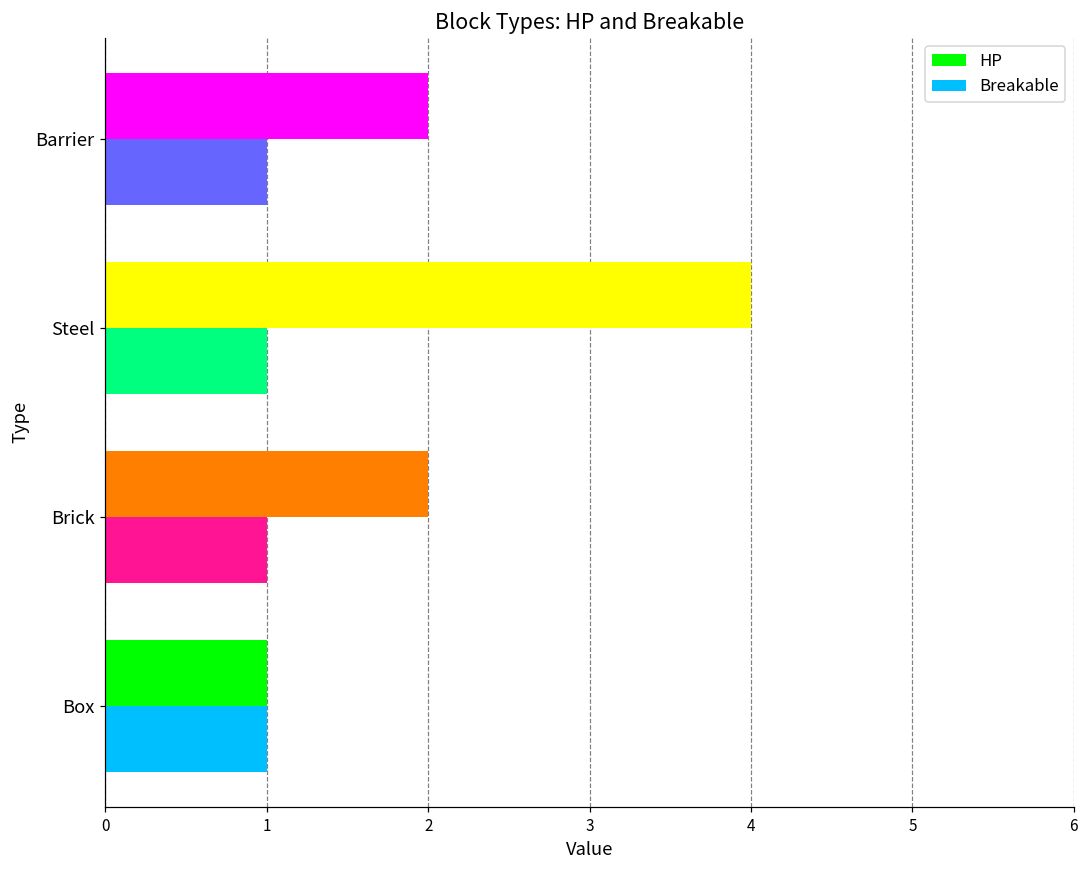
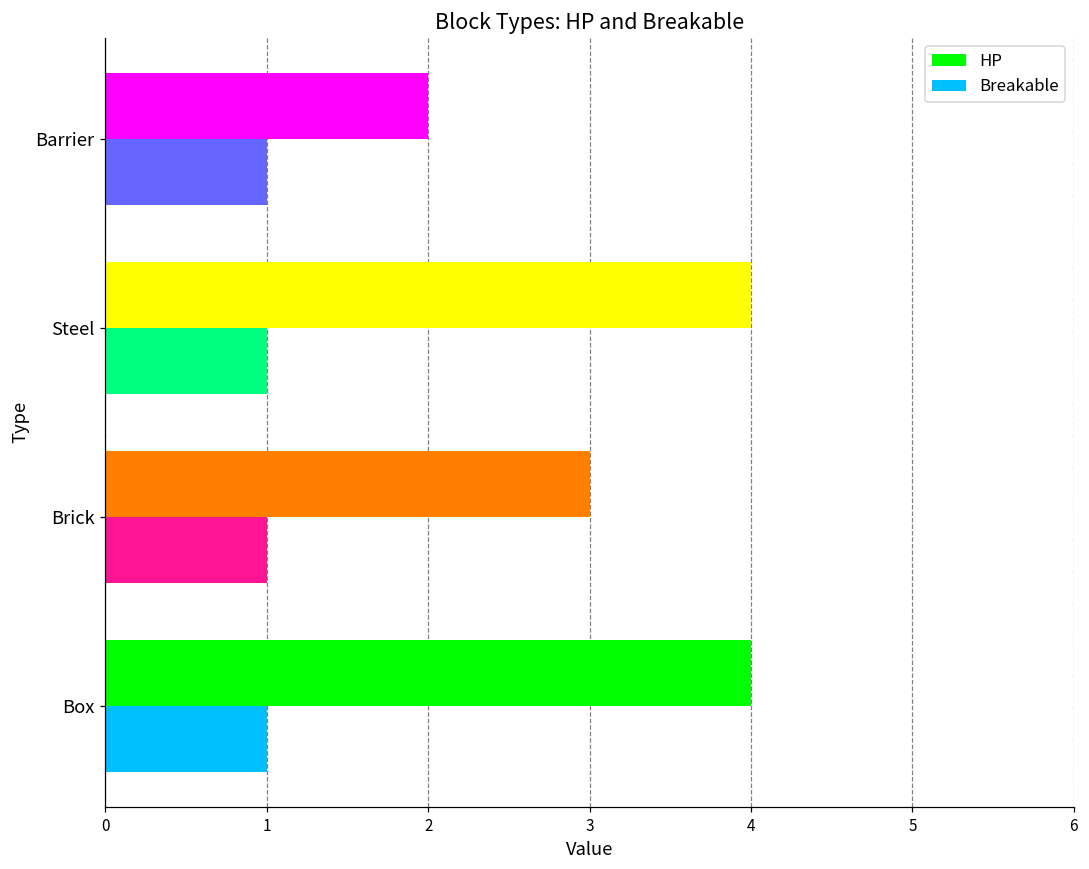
  {
    "HP": {
      "Barrier": 2,
      "Steel": 4,
-     "Brick": 2,
-     "Box": 1
+     "Brick": 3,
+     "Box": 4
    },
    "Breakable": {
      "Barrier": 1,
      "Steel": 1,
      "Brick": 1,
      "Box": 1
    }
  }
